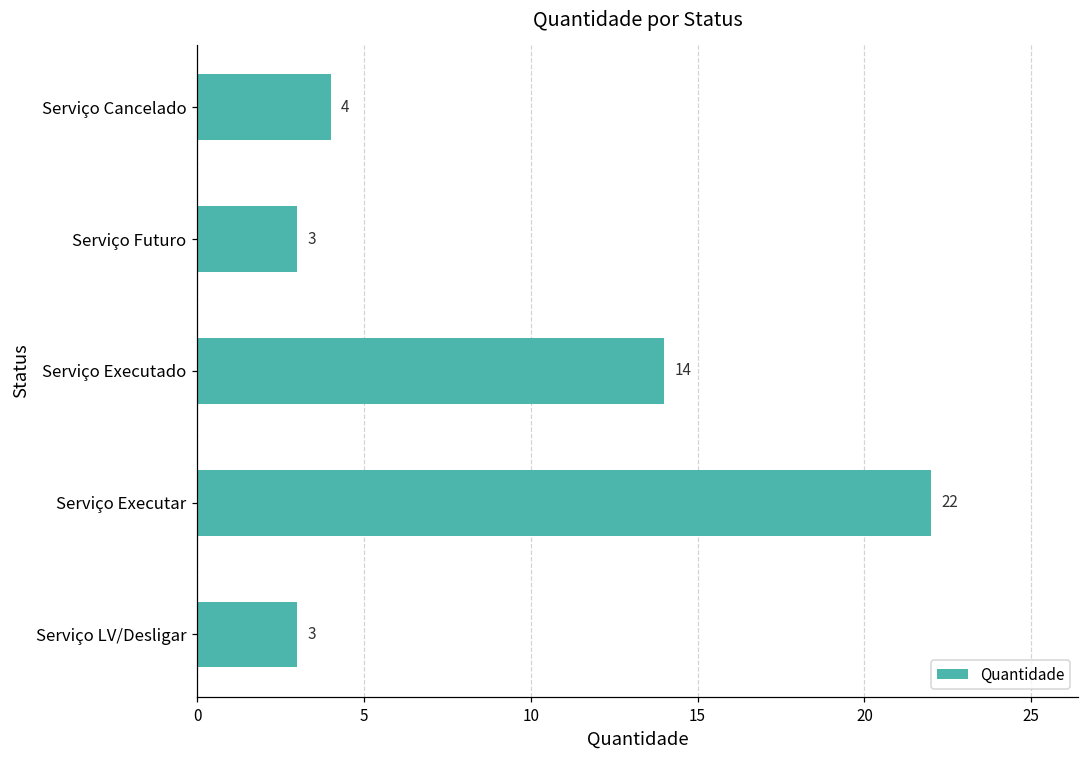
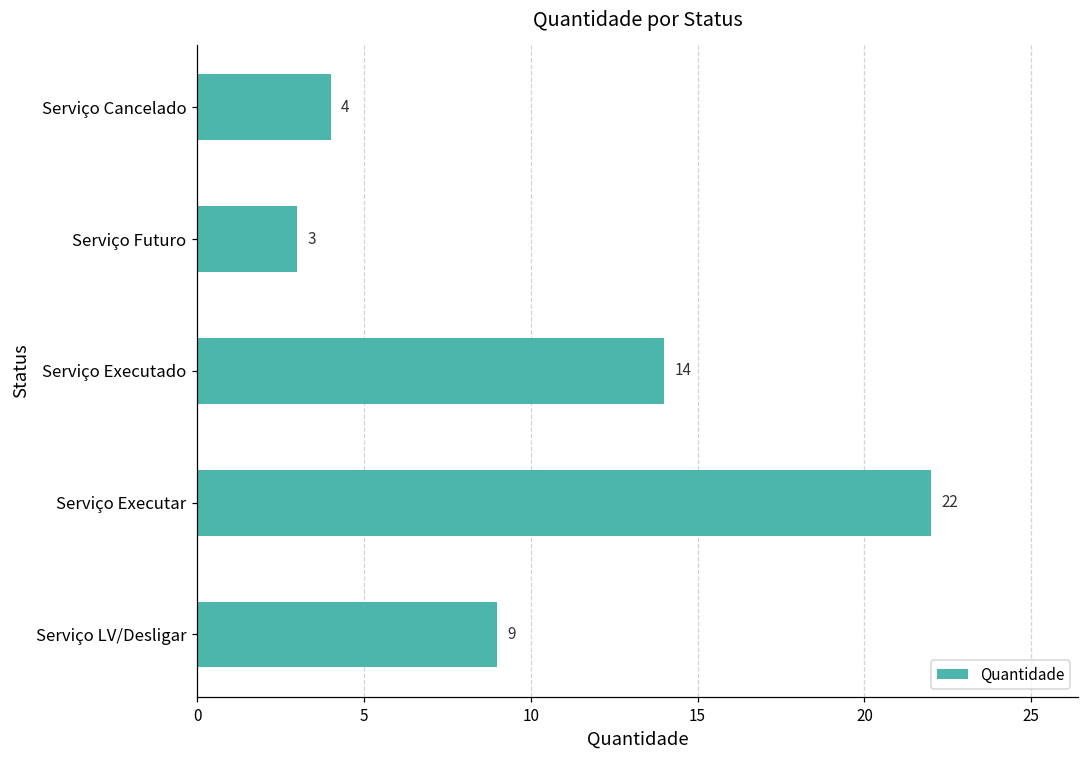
  {
    "Serviço Cancelado": 4,
    "Serviço Futuro": 3,
    "Serviço Executado": 14,
    "Serviço Executar": 22,
-   "Serviço LV/Desligar": 3
+   "Serviço LV/Desligar": 9
  }
